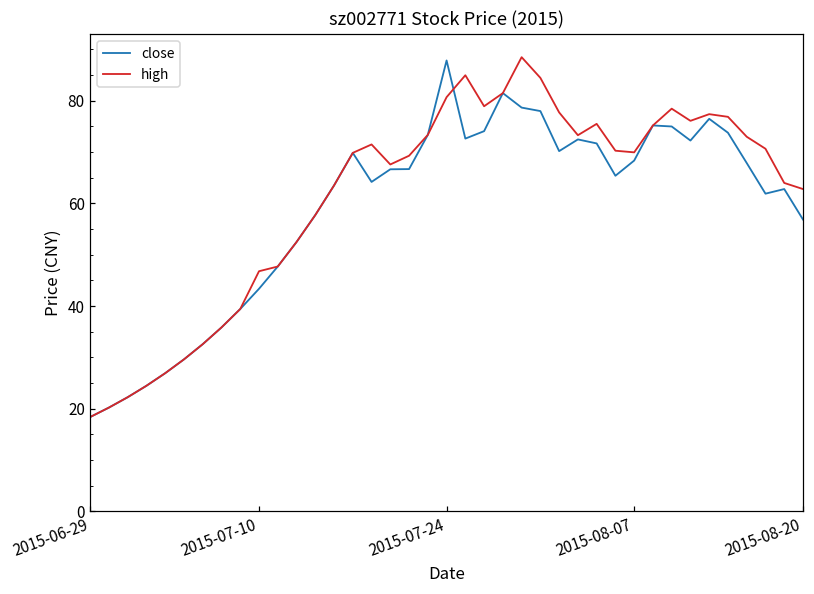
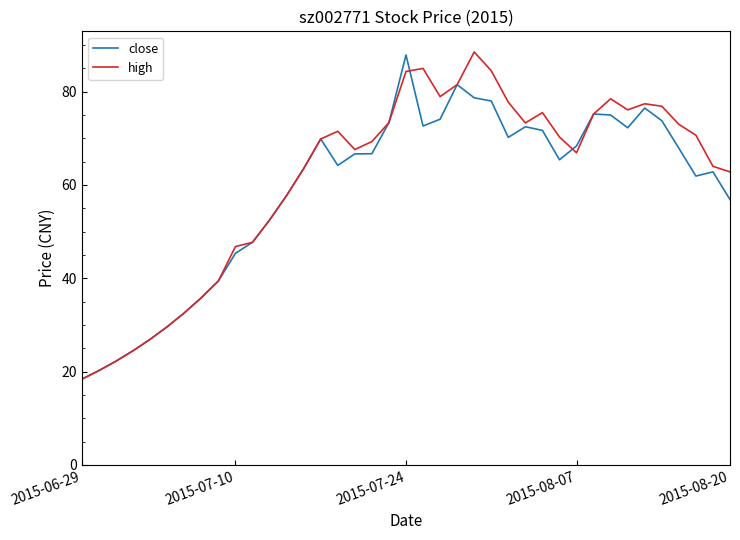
  {
    "close": {
-     "2015-07-10": 43,
+     "2015-07-10": 45,
      "2015-07-24": 88,
      "2015-08-07": 68,
      "2015-08-20": 57
    },
    "high": {
      "2015-07-10": 47,
-     "2015-07-24": 81,
-     "2015-08-07": 70,
+     "2015-07-24": 84,
+     "2015-08-07": 67,
      "2015-08-20": 63
    }
  }
